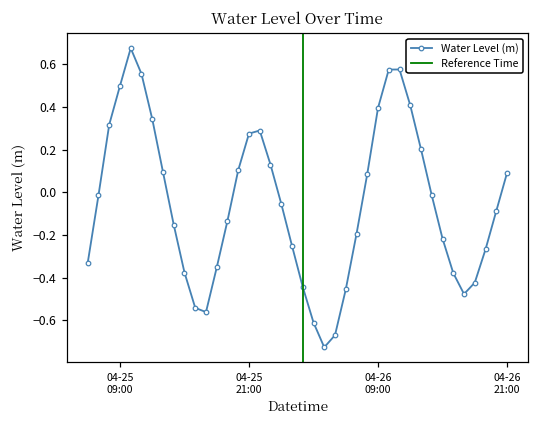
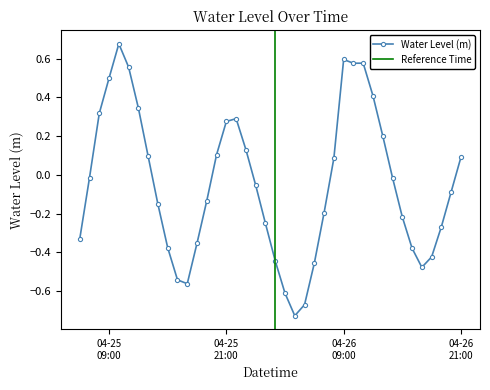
  {
    "04-25 09:00": 0.50,
    "04-25 21:00": 0.28,
-   "04-26 09:00": 0.40,
+   "04-26 09:00": 0.60,
    "04-26 21:00": 0.09
  }
